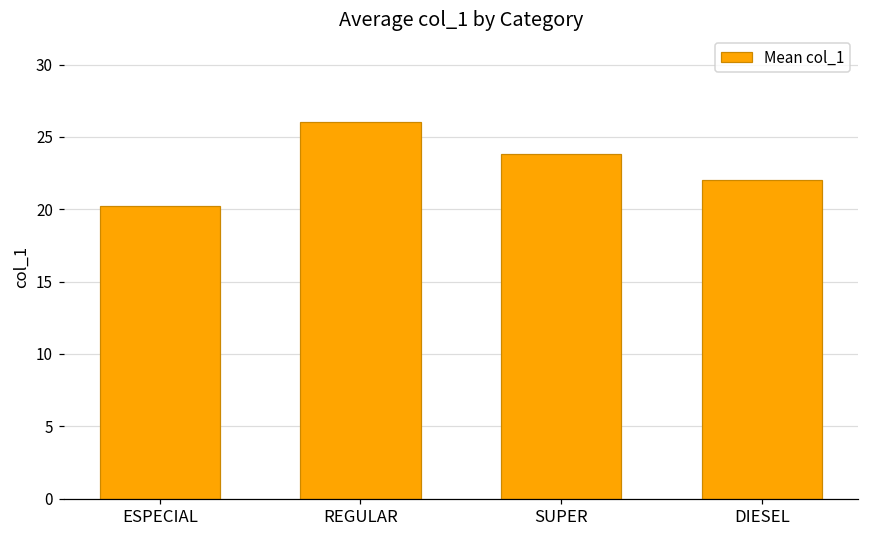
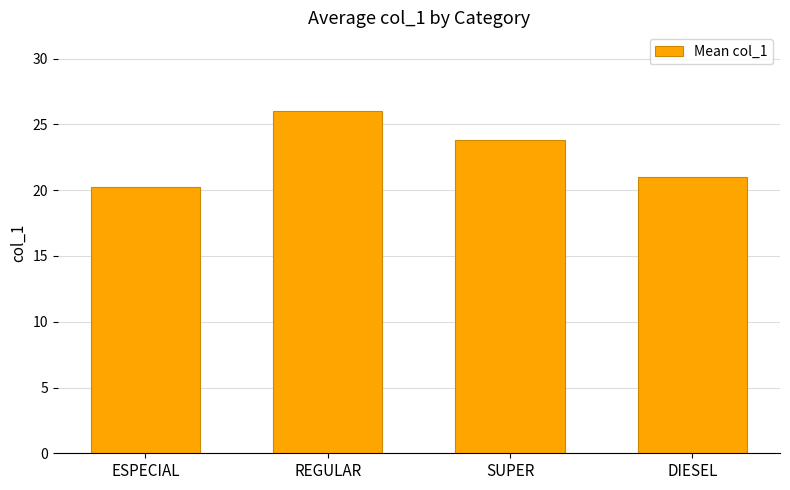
  {
    "ESPECIAL": 20.3,
    "REGULAR": 26,
    "SUPER": 23.8,
-   "DIESEL": 22
+   "DIESEL": 21
  }
